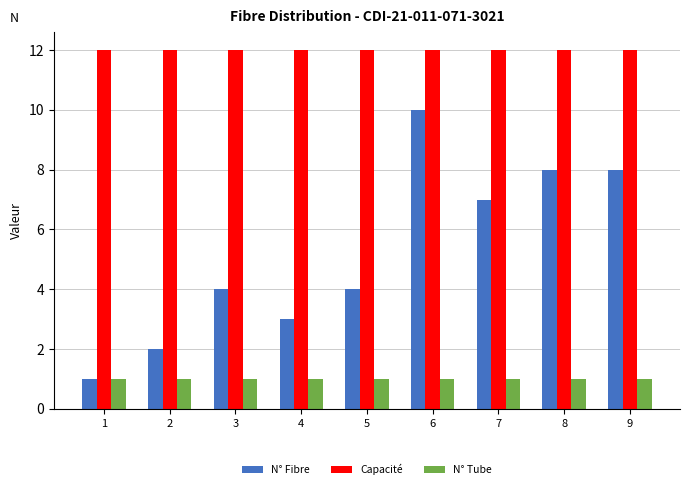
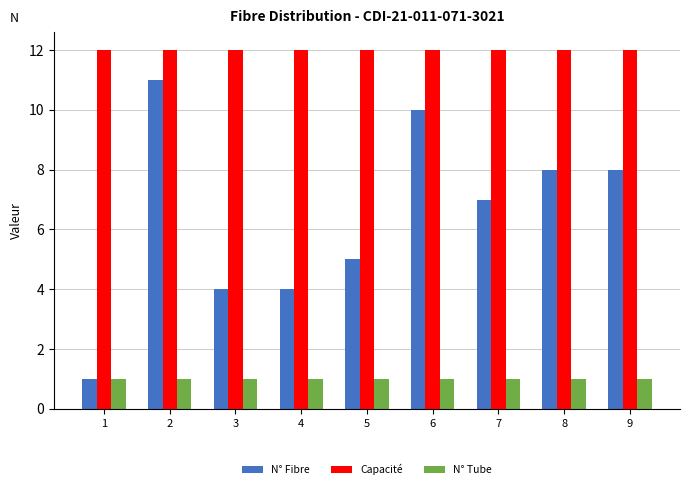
  {
    "N° Fibre": {
      "1": 1,
-     "2": 2,
+     "2": 11,
      "3": 4,
-     "4": 3,
-     "5": 4,
+     "4": 4,
+     "5": 5,
      "6": 10,
      "7": 7,
      "8": 8,
      "9": 8
    },
    "Capacité": {
      "1": 12,
      "2": 12,
      "3": 12,
      "4": 12,
      "5": 12,
      "6": 12,
      "7": 12,
      "8": 12,
      "9": 12
    },
    "N° Tube": {
      "1": 1,
      "2": 1,
      "3": 1,
      "4": 1,
      "5": 1,
      "6": 1,
      "7": 1,
      "8": 1,
      "9": 1
    }
  }
